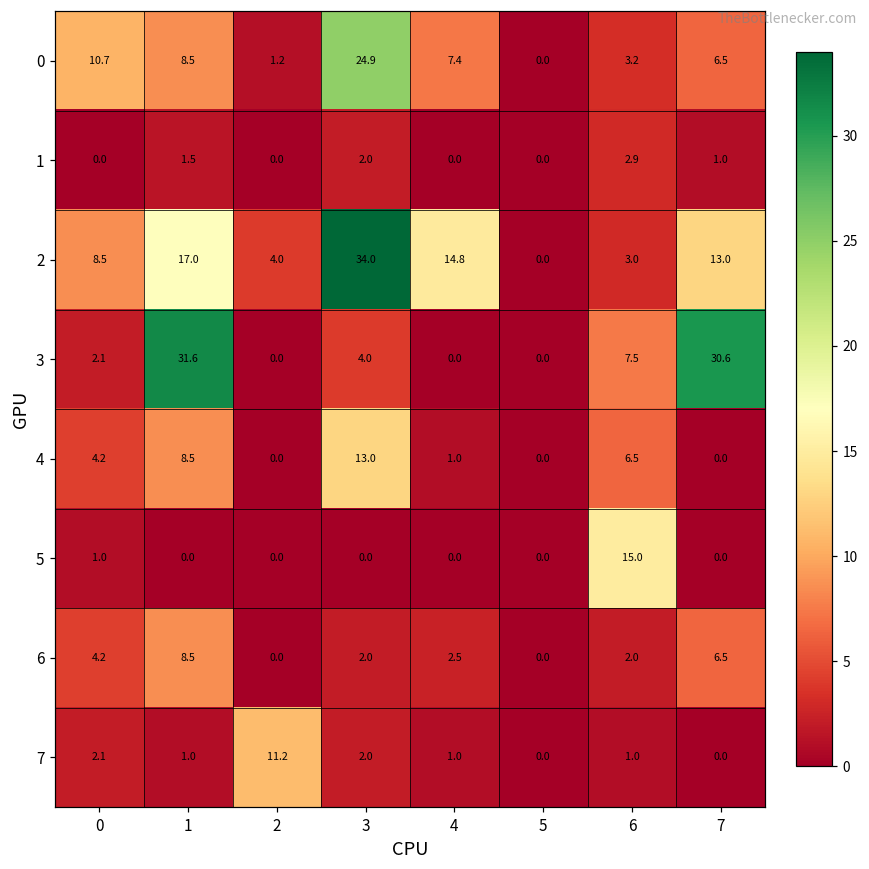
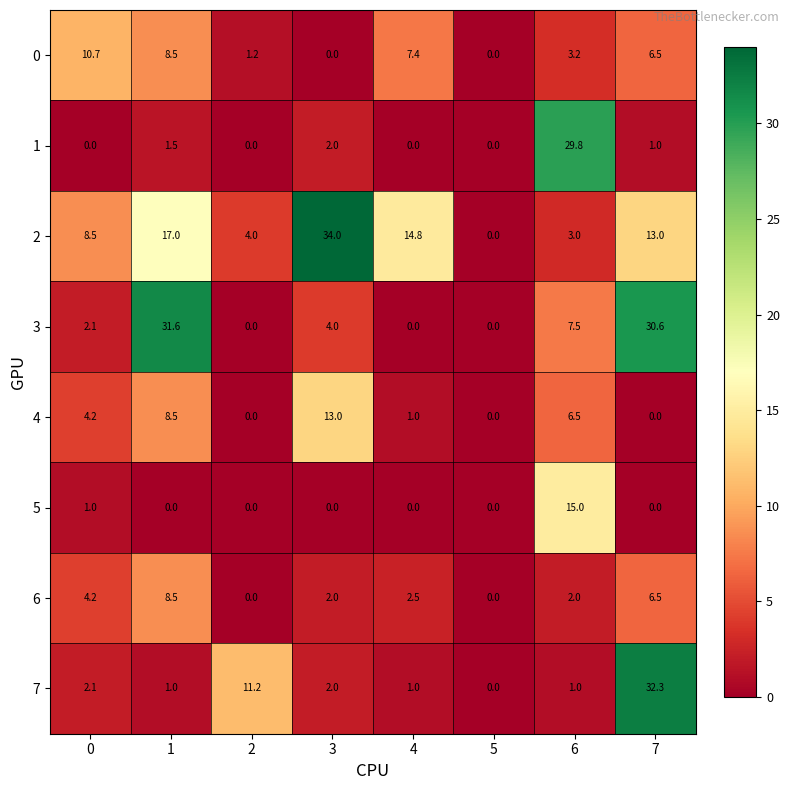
  {
    "0": {
      "0": 10.7,
      "1": 8.5,
      "2": 1.2,
-     "3": 24.9,
+     "3": 0.0,
      "4": 7.4,
      "5": 0.0,
      "6": 3.2,
      "7": 6.5
    },
    "1": {
      "0": 0.0,
      "1": 1.5,
      "2": 0.0,
      "3": 2.0,
      "4": 0.0,
      "5": 0.0,
-     "6": 2.9,
+     "6": 29.8,
      "7": 1.0
    },
    "2": {
      "0": 8.5,
      "1": 17.0,
      "2": 4.0,
      "3": 34.0,
      "4": 14.8,
      "5": 0.0,
      "6": 3.0,
      "7": 13.0
    },
    "3": {
      "0": 2.1,
      "1": 31.6,
      "2": 0.0,
      "3": 4.0,
      "4": 0.0,
      "5": 0.0,
      "6": 7.5,
      "7": 30.6
    },
    "4": {
      "0": 4.2,
      "1": 8.5,
      "2": 0.0,
      "3": 13.0,
      "4": 1.0,
      "5": 0.0,
      "6": 6.5,
      "7": 0.0
    },
    "5": {
      "0": 1.0,
      "1": 0.0,
      "2": 0.0,
      "3": 0.0,
      "4": 0.0,
      "5": 0.0,
      "6": 15.0,
      "7": 0.0
    },
    "6": {
      "0": 4.2,
      "1": 8.5,
      "2": 0.0,
      "3": 2.0,
      "4": 2.5,
      "5": 0.0,
      "6": 2.0,
      "7": 6.5
    },
    "7": {
      "0": 2.1,
      "1": 1.0,
      "2": 11.2,
      "3": 2.0,
      "4": 1.0,
      "5": 0.0,
      "6": 1.0,
-     "7": 0.0
+     "7": 32.3
    }
  }
